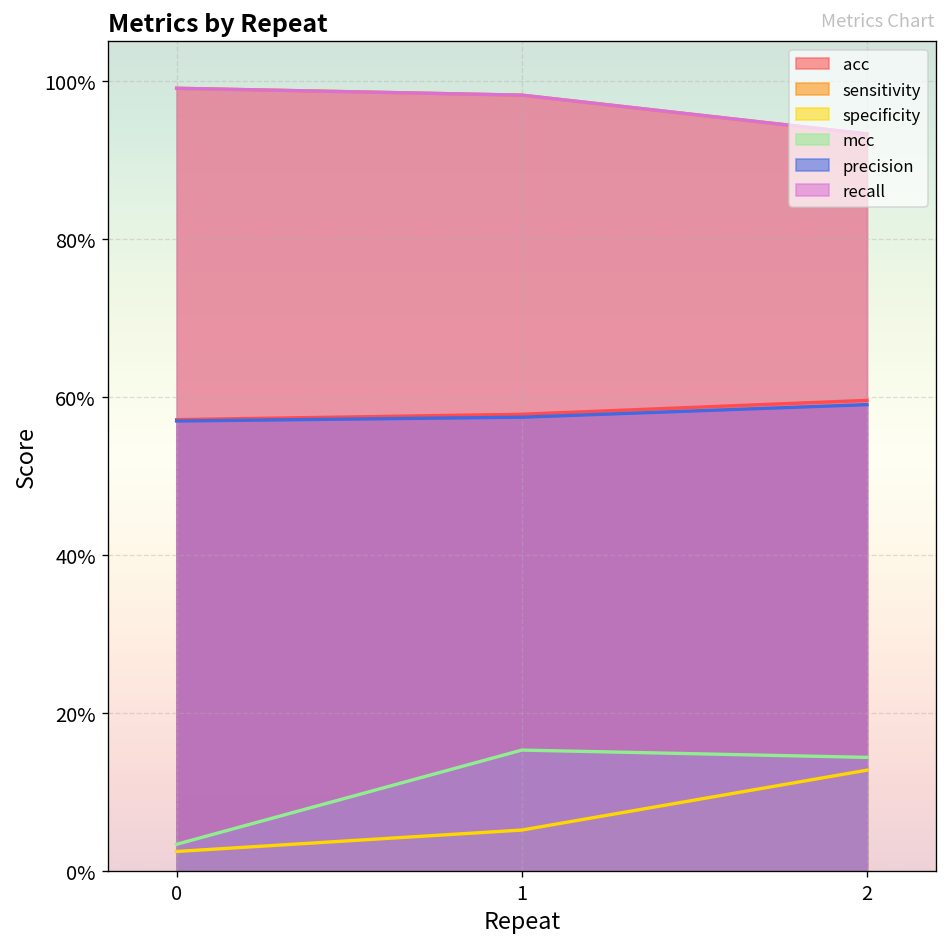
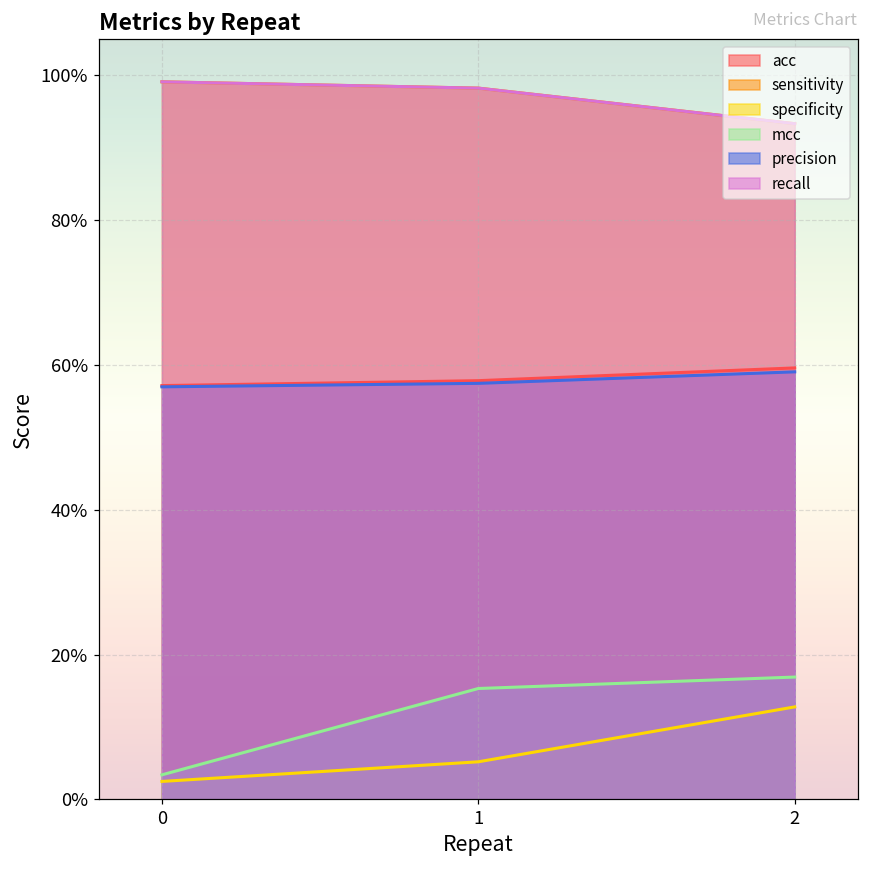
  {
    "acc": {
      "2": "60%"
    },
    "recall": {
      "0": "99%",
      "1": "98%"
    },
    "specificity": {
      "0": "2%",
      "1": "5%",
      "2": "13%"
    },
    "mcc": {
      "0": "3%",
      "1": "15%",
-     "2": "14%"
+     "2": "17%"
    },
    "precision": {
      "2": "59%"
    }
  }
